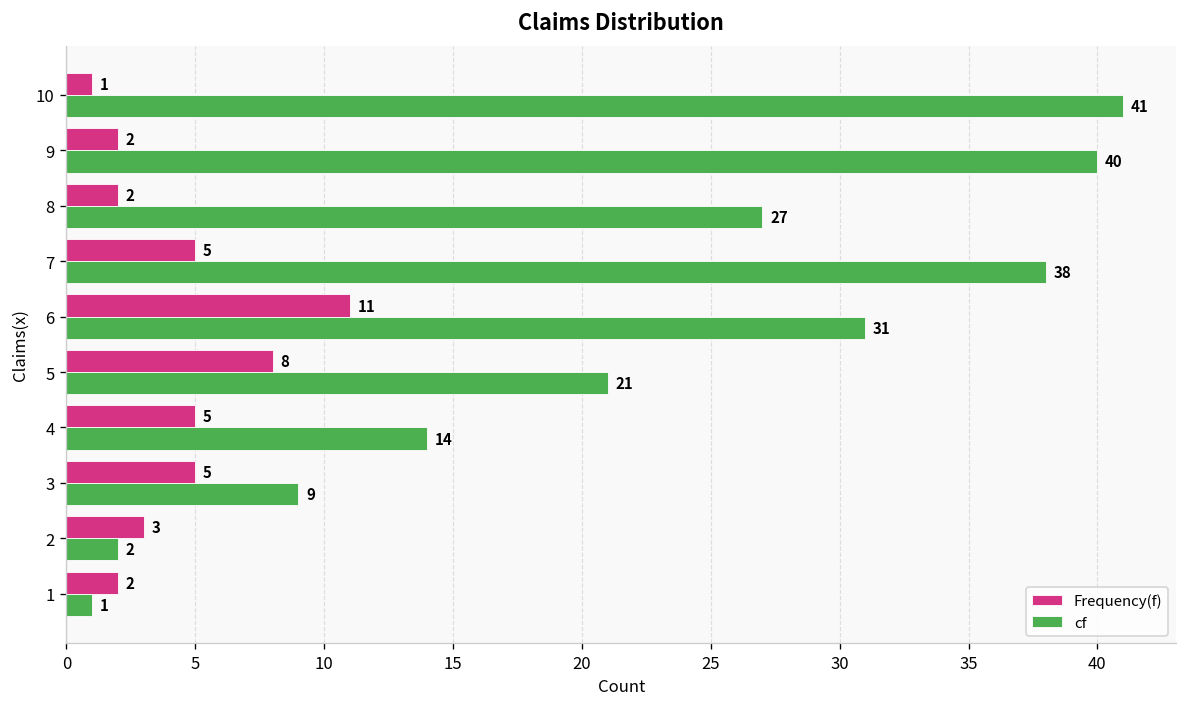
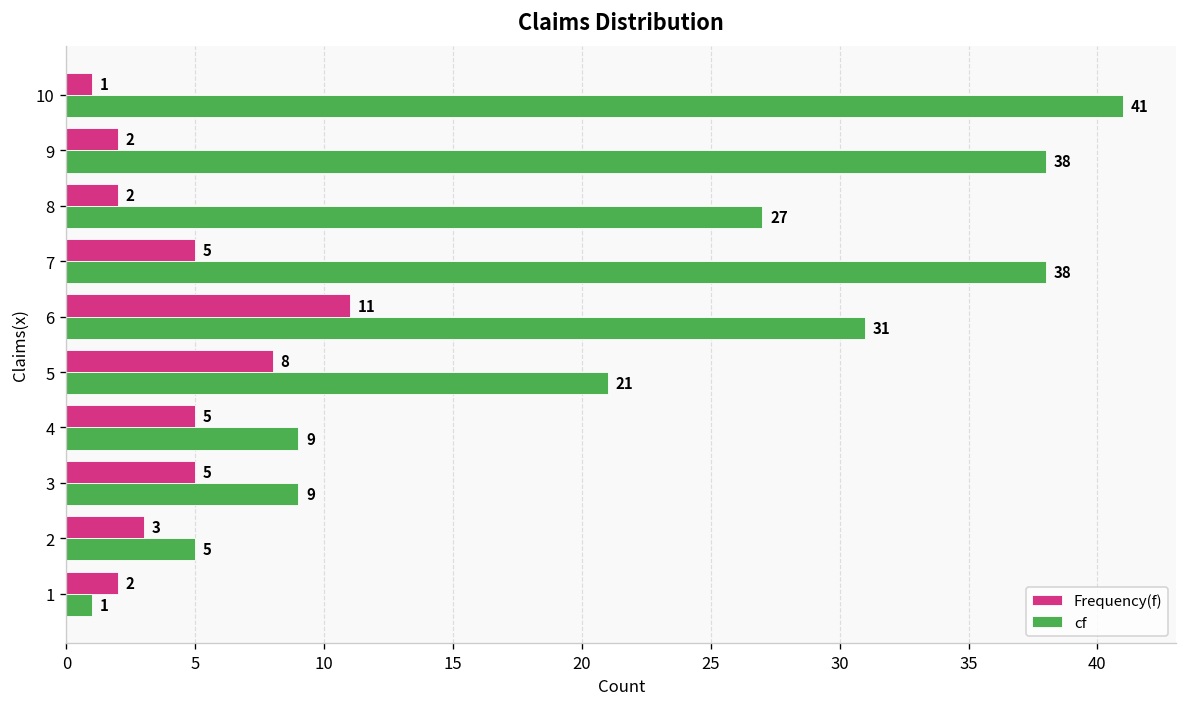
  {
    "Frequency(f)": {
      "10": 1,
      "9": 2,
      "8": 2,
      "7": 5,
      "6": 11,
      "5": 8,
      "4": 5,
      "3": 5,
      "2": 3,
      "1": 2
    },
    "cf": {
      "10": 41,
-     "9": 40,
+     "9": 38,
      "8": 27,
      "7": 38,
      "6": 31,
      "5": 21,
-     "4": 14,
+     "4": 9,
      "3": 9,
-     "2": 2,
+     "2": 5,
      "1": 1
    }
  }
